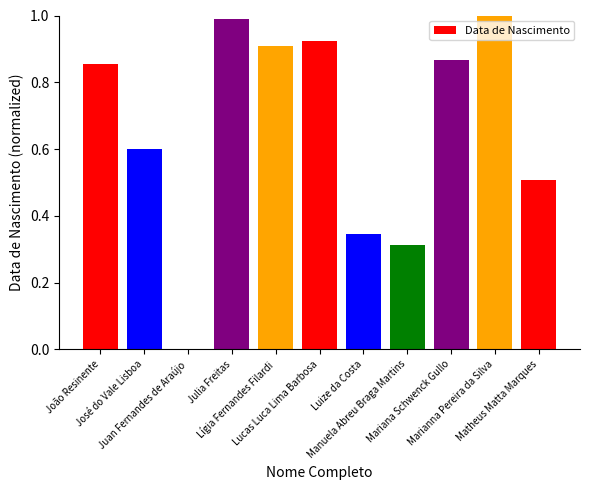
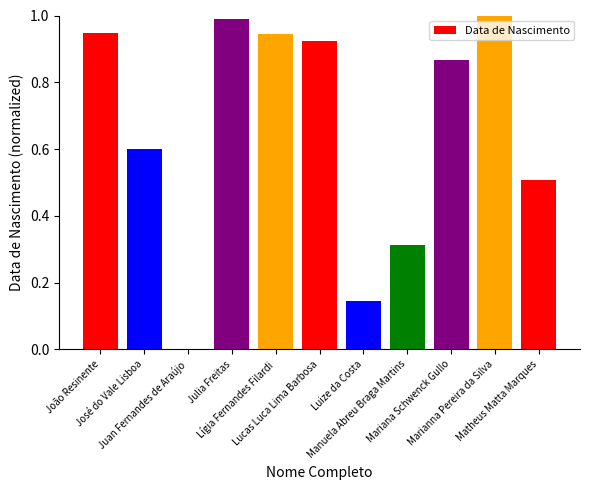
  {
-   "João Resinente": 0.85,
+   "João Resinente": 0.95,
    "José do Vale Lisboa": 0.60,
    "Juan Fernandes de Araújo": 0.00,
    "Julia Freitas": 0.99,
-   "Lígia Fernandes Filardi": 0.91,
+   "Lígia Fernandes Filardi": 0.94,
    "Lucas Luca Lima Barbosa": 0.92,
-   "Luize da Costa": 0.35,
+   "Luize da Costa": 0.15,
    "Manuela Abreu Braga Martins": 0.31,
    "Mariana Schwenck Gullo": 0.87,
    "Marianna Pereira da Silva": 1.00,
    "Matheus Matta Marques": 0.51
  }
